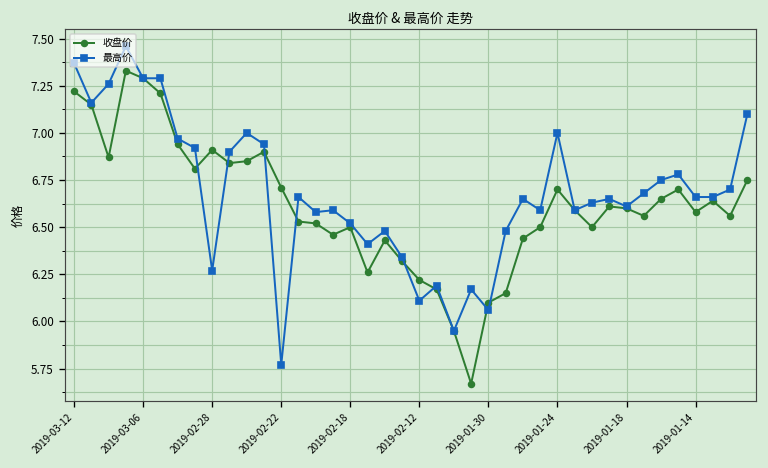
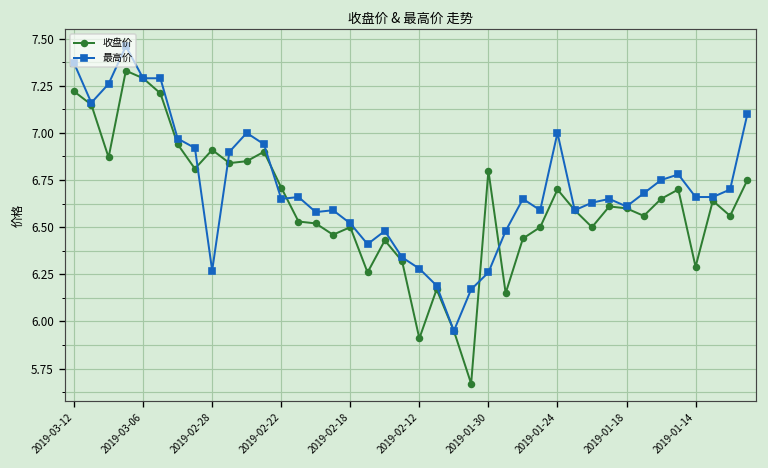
  {
    "收盘价": {
      "2019-03-12": 7.22,
      "2019-02-28": 6.91,
      "2019-02-22": 6.71,
      "2019-02-18": 6.50,
-     "2019-02-12": 6.22,
-     "2019-01-30": 6.1,
+     "2019-02-12": 5.91,
+     "2019-01-30": 6.8,
      "2019-01-24": 6.70,
-     "2019-01-14": 6.58
+     "2019-01-14": 6.29
    },
    "最高价": {
      "2019-02-28": 6.27,
-     "2019-02-22": 5.77,
+     "2019-02-22": 6.65,
      "2019-02-18": 6.52,
-     "2019-02-12": 6.11,
-     "2019-01-30": 6.06,
+     "2019-02-12": 6.28,
+     "2019-01-30": 6.26,
      "2019-01-24": 7.00,
      "2019-01-14": 6.66
    }
  }
